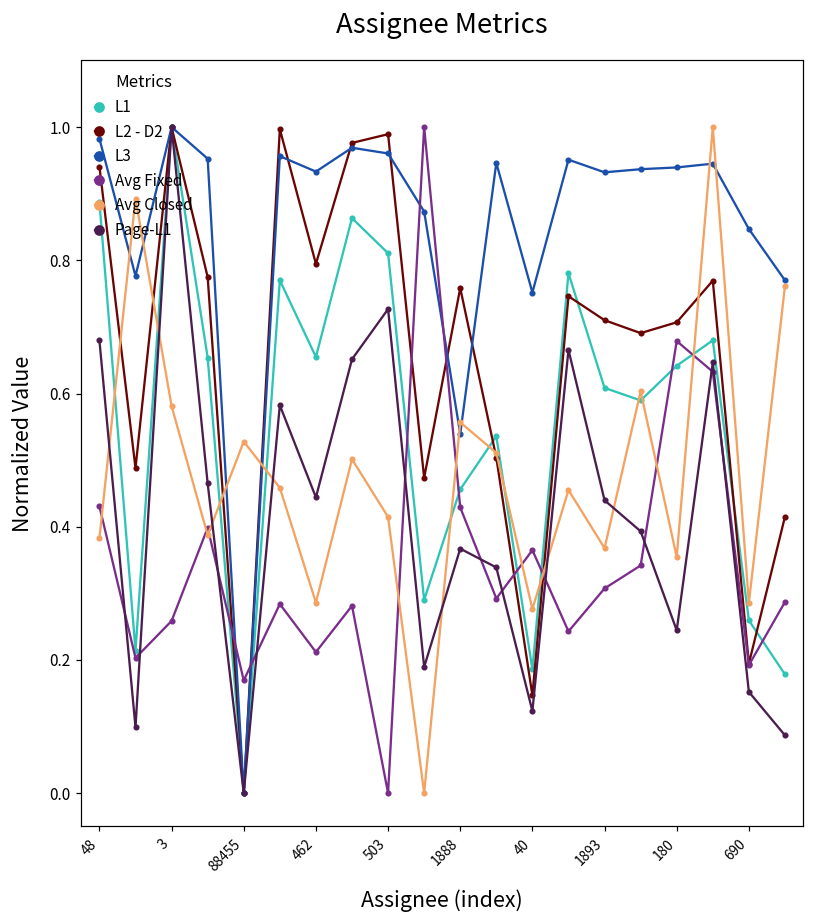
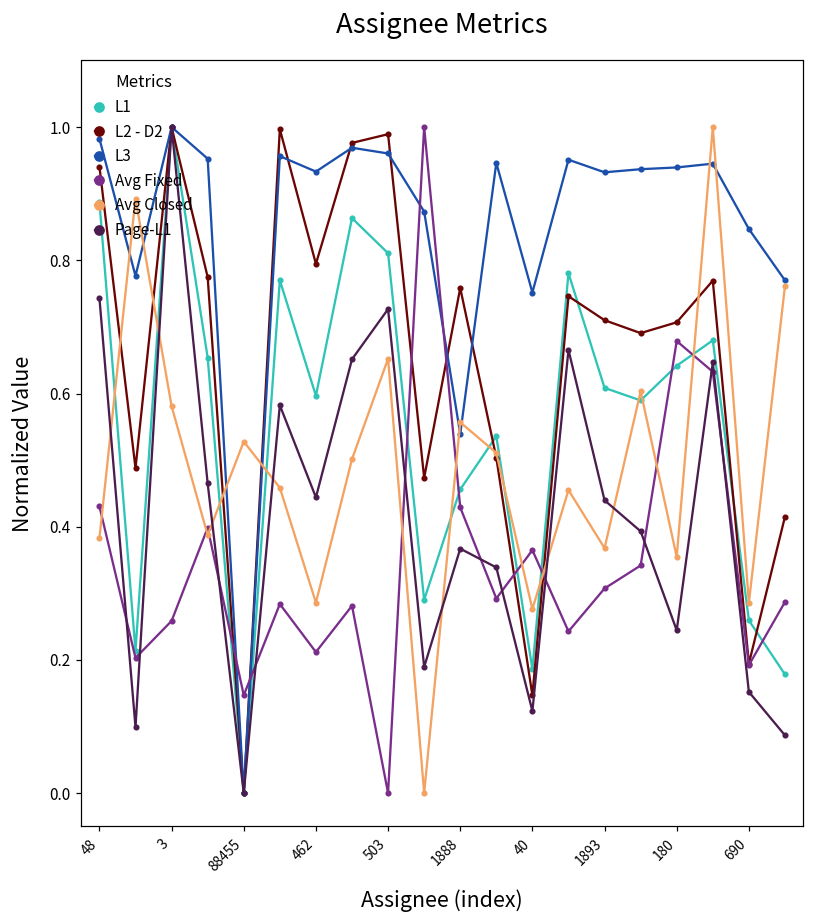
  {
    "L1": {
      "48": 0.89,
-     "462": 0.65,
+     "462": 0.60,
      "503": 0.81,
      "1888": 0.46,
      "40": 0.19,
      "1893": 0.61,
      "180": 0.64,
      "690": 0.26
    },
    "L2 - D2": {
      "48": 0.94,
      "462": 0.79,
      "503": 0.99,
      "1888": 0.76,
      "40": 0.15,
      "1893": 0.71,
      "180": 0.71
    },
    "L3": {
      "48": 0.98,
      "462": 0.93,
      "503": 0.96,
      "1888": 0.54,
      "40": 0.75,
      "1893": 0.93,
      "180": 0.94,
      "690": 0.85
    },
    "Avg Fixed": {
      "48": 0.43,
-     "88455": 0.17,
+     "88455": 0.15,
      "462": 0.21,
      "503": 0.00,
      "1888": 0.43,
      "40": 0.36,
      "1893": 0.31,
      "180": 0.68
    },
    "Avg Closed": {
      "48": 0.38,
      "88455": 0.53,
      "462": 0.29,
-     "503": 0.41,
+     "503": 0.65,
      "1888": 0.56,
      "40": 0.28,
      "1893": 0.37,
      "180": 0.35,
      "690": 0.29
    },
    "Page-L1": {
-     "48": 0.68,
+     "48": 0.74,
      "462": 0.44,
      "503": 0.73,
      "1888": 0.37,
      "40": 0.12,
      "1893": 0.44,
      "180": 0.24,
      "690": 0.15
    }
  }
